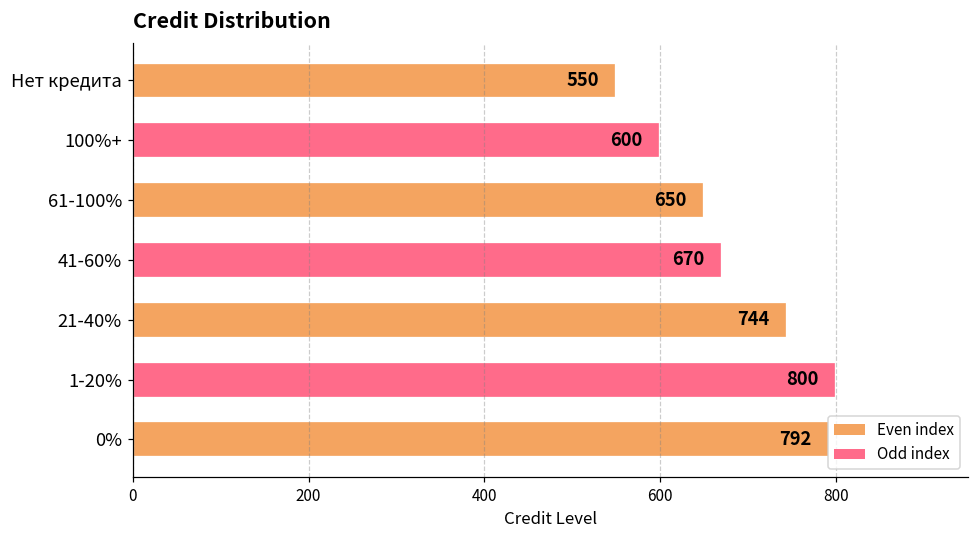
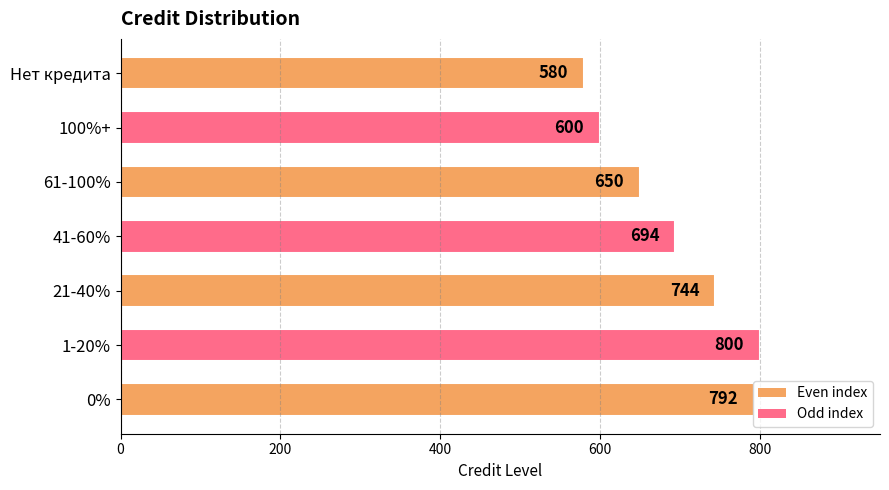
  {
-   "Нет кредита": 550,
+   "Нет кредита": 580,
    "100%+": 600,
    "61-100%": 650,
-   "41-60%": 670,
+   "41-60%": 694,
    "21-40%": 744,
    "1-20%": 800
  }
